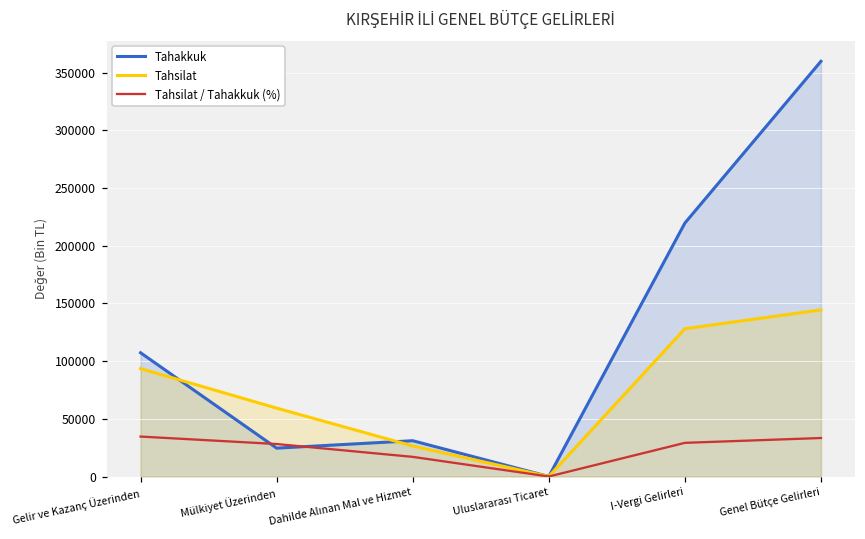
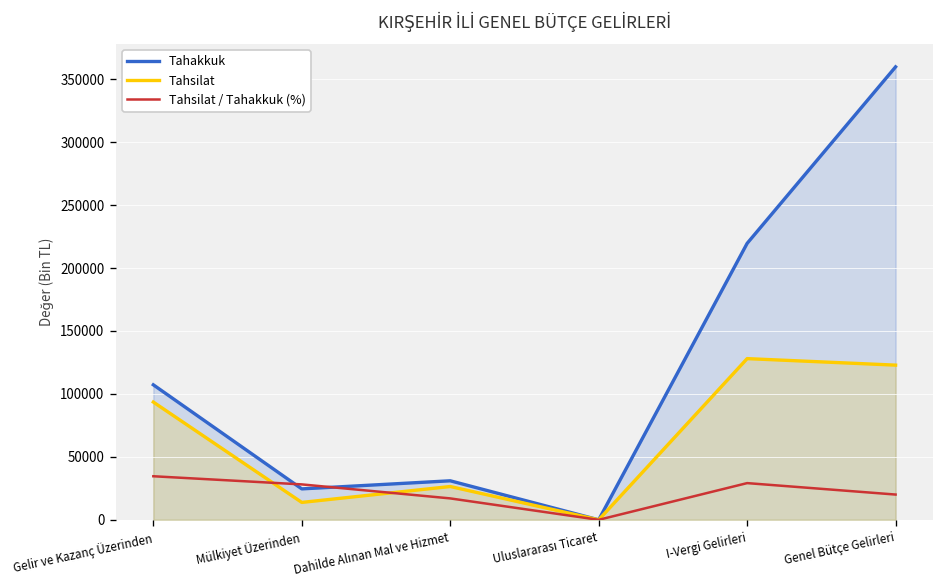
  {
    "Tahakkuk": {
      "Gelir ve Kazanç Üzerinden": 107000,
      "Mülkiyet Üzerinden": 25000,
      "Dahilde Alınan Mal ve Hizmet": 31000,
      "I-Vergi Gelirleri": 220000,
      "Genel Bütçe Gelirleri": 360000
    },
    "Tahsilat": {
      "Gelir ve Kazanç Üzerinden": 94000,
-     "Mülkiyet Üzerinden": 59000,
+     "Mülkiyet Üzerinden": 14000,
      "Dahilde Alınan Mal ve Hizmet": 26000,
      "I-Vergi Gelirleri": 128000,
-     "Genel Bütçe Gelirleri": 144000
+     "Genel Bütçe Gelirleri": 123000
    },
    "Tahsilat / Tahakkuk (%)": {
      "Gelir ve Kazanç Üzerinden": 35000,
      "Mülkiyet Üzerinden": 28000,
      "Dahilde Alınan Mal ve Hizmet": 17000,
      "I-Vergi Gelirleri": 29000,
-     "Genel Bütçe Gelirleri": 33000
+     "Genel Bütçe Gelirleri": 20000
    }
  }
